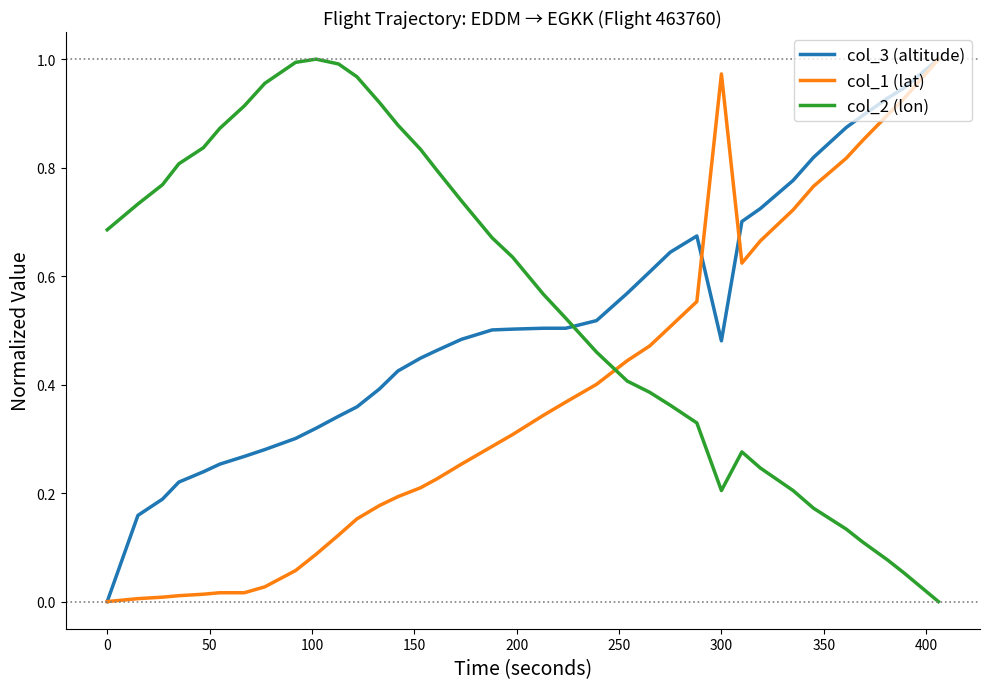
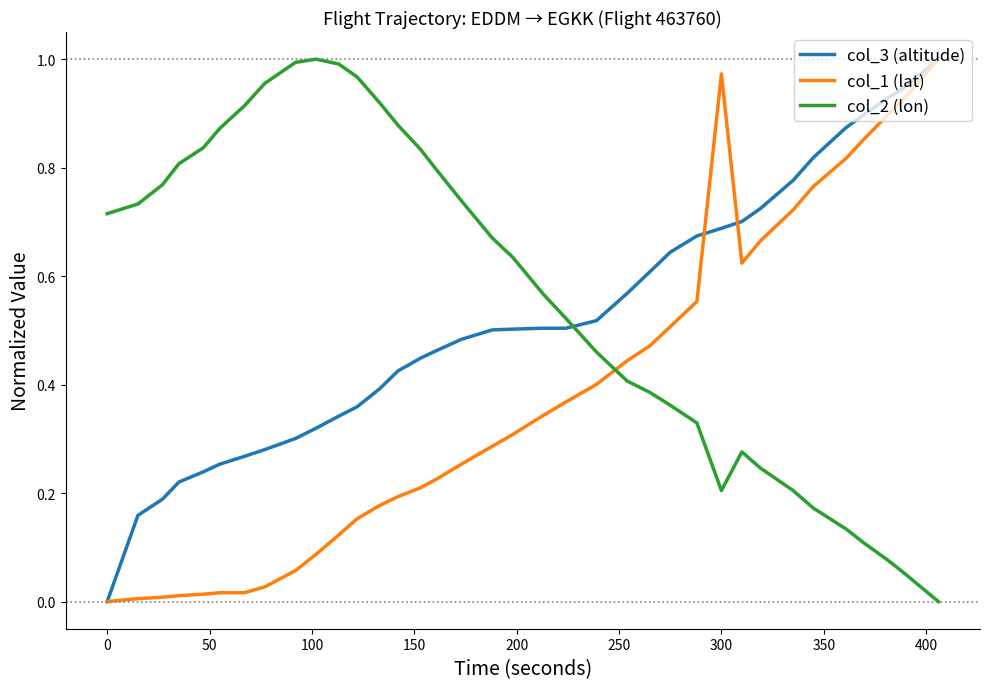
  {
    "col_3 (altitude)": {
-     "300": 0.48
+     "300": 0.69
    },
    "col_1 (lat)": {
      "300": 0.97
    },
    "col_2 (lon)": {
-     "0": 0.69,
+     "0": 0.72,
      "300": 0.20
    }
  }
